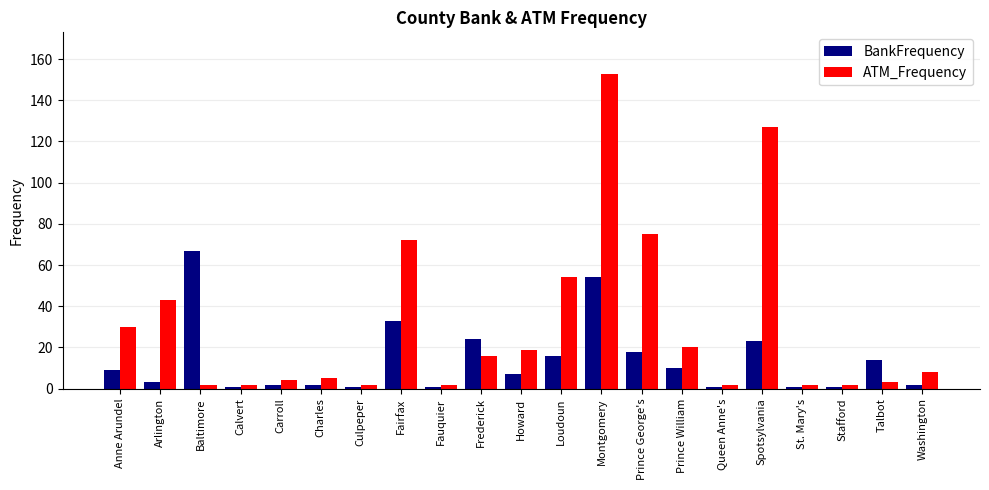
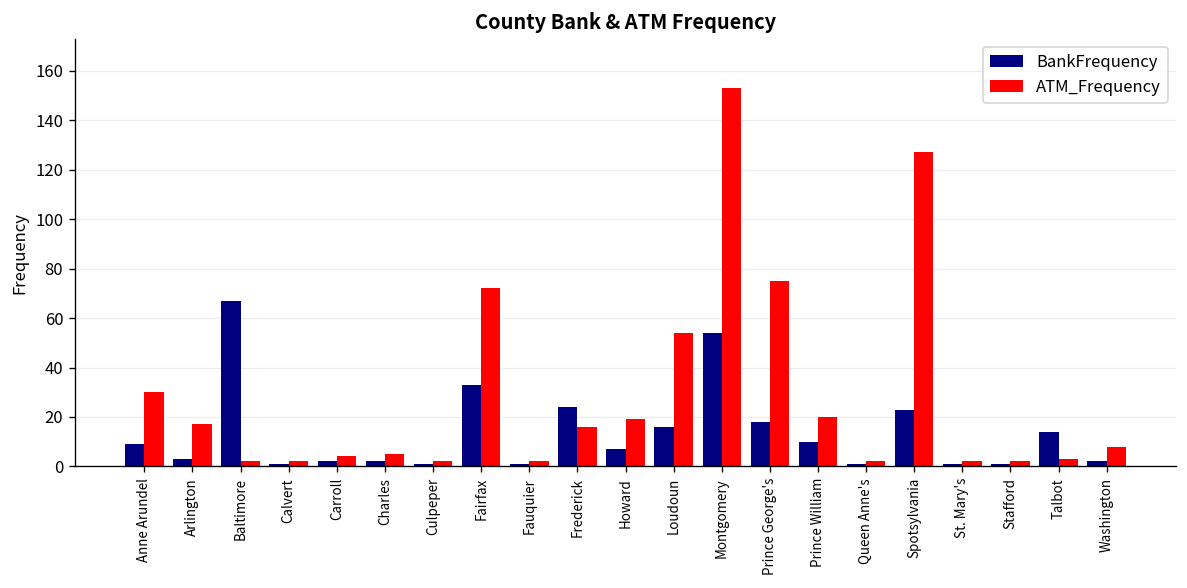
  {
    "BankFrequency": {
      "Anne Arundel": 9,
      "Arlington": 3,
      "Baltimore": 67,
      "Carroll": 2,
      "Charles": 2,
      "Fairfax": 33,
      "Frederick": 24,
      "Howard": 7,
      "Loudoun": 16,
      "Montgomery": 54,
      "Prince George's": 18,
      "Prince William": 10,
      "Spotsylvania": 23,
      "Talbot": 14,
      "Washington": 2
    },
    "ATM_Frequency": {
      "Anne Arundel": 30,
-     "Arlington": 43,
+     "Arlington": 17,
      "Baltimore": 2,
      "Calvert": 2,
      "Carroll": 4,
      "Charles": 5,
      "Culpeper": 2,
      "Fairfax": 72,
      "Fauquier": 2,
      "Frederick": 16,
      "Howard": 19,
      "Loudoun": 54,
      "Montgomery": 153,
      "Prince George's": 75,
      "Prince William": 20,
      "Queen Anne's": 2,
      "Spotsylvania": 127,
      "St. Mary's": 2,
      "Stafford": 2,
      "Talbot": 3,
      "Washington": 8
    }
  }
